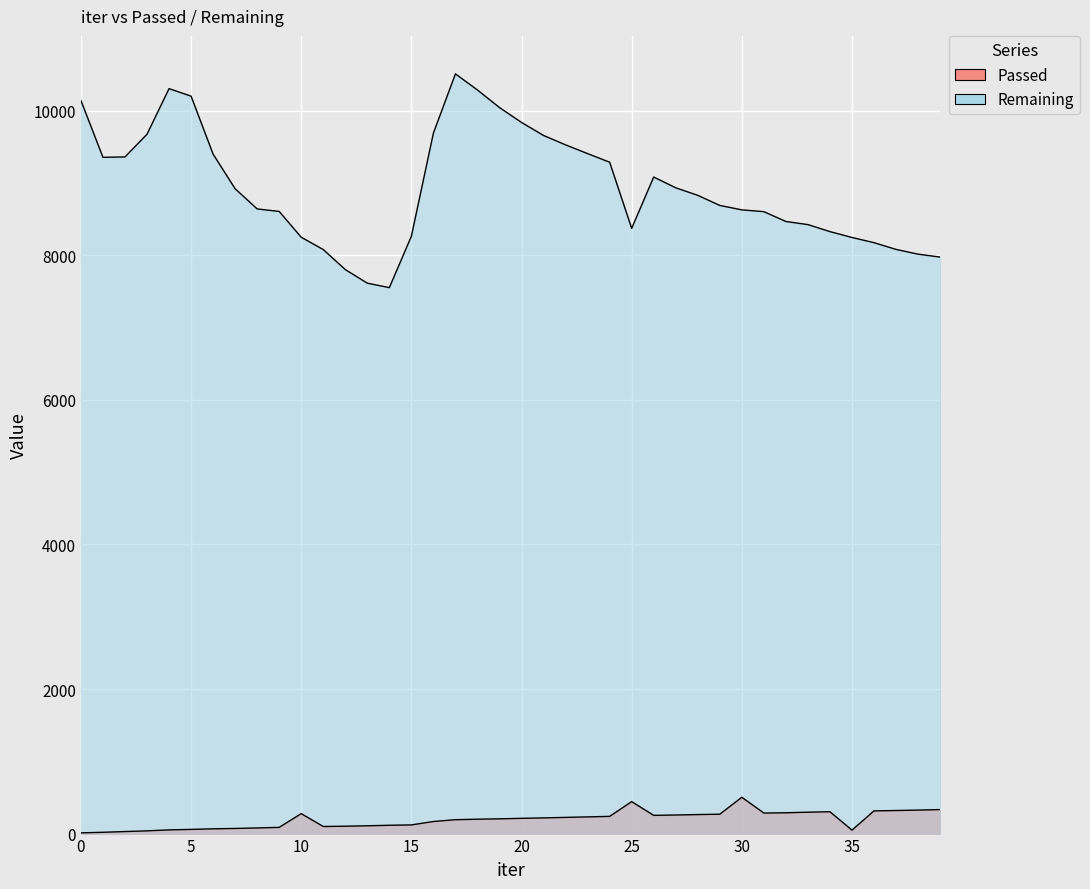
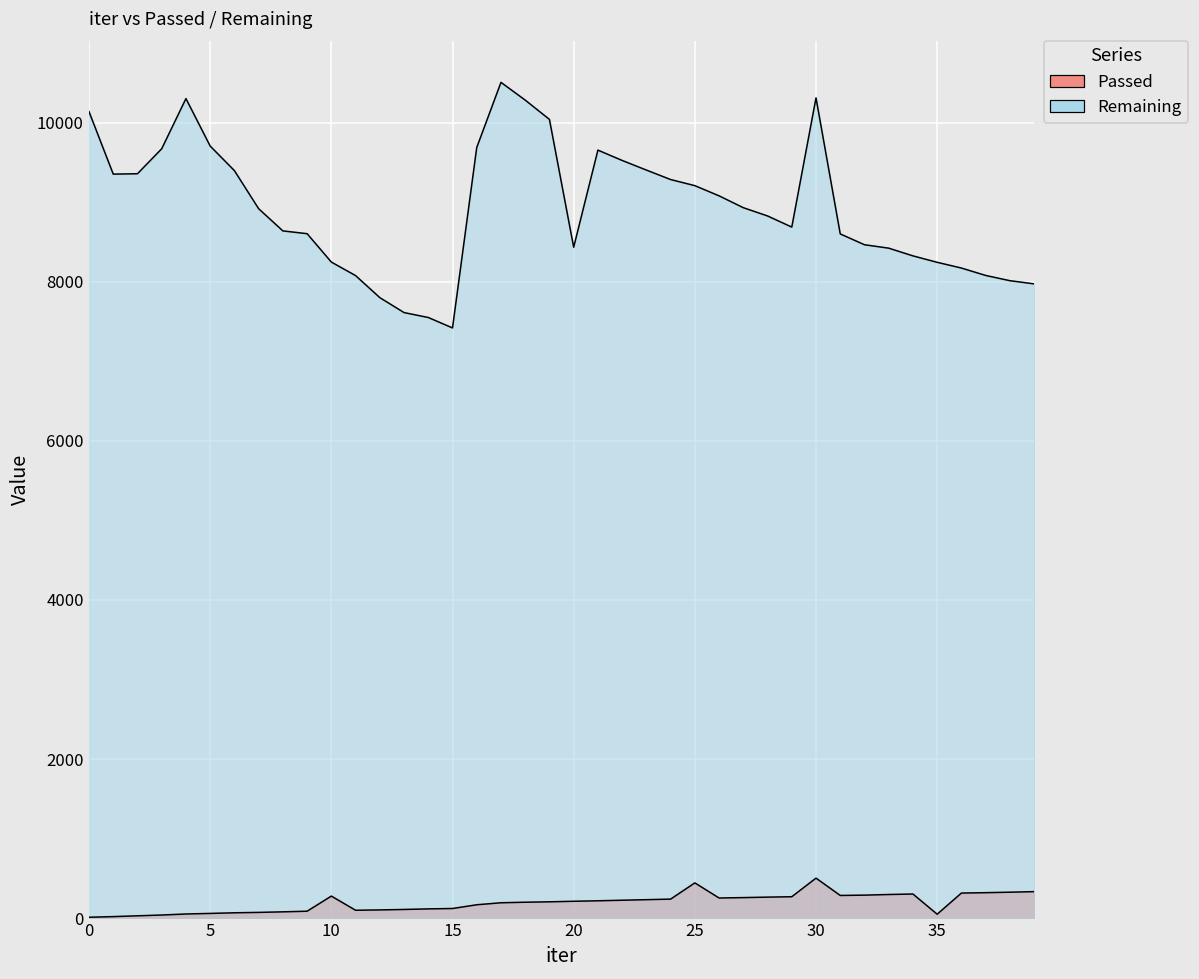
  {
    "Passed": {
      "0": 0,
      "5": 100,
      "10": 300,
      "15": 100,
      "20": 200,
      "25": 400,
      "30": 500,
      "35": 0
    },
    "Remaining": {
      "0": 10100,
-     "5": 10200,
+     "5": 9700,
      "10": 8200,
-     "15": 8300,
-     "20": 9800,
-     "25": 8400,
-     "30": 8600,
+     "15": 7400,
+     "20": 8400,
+     "25": 9200,
+     "30": 10300,
      "35": 8200
    }
  }
